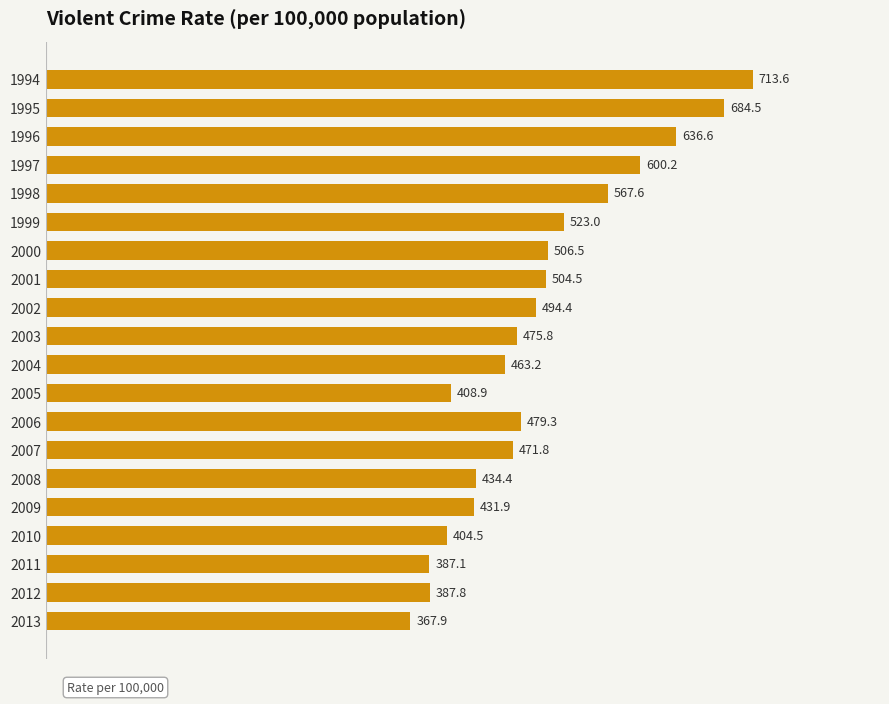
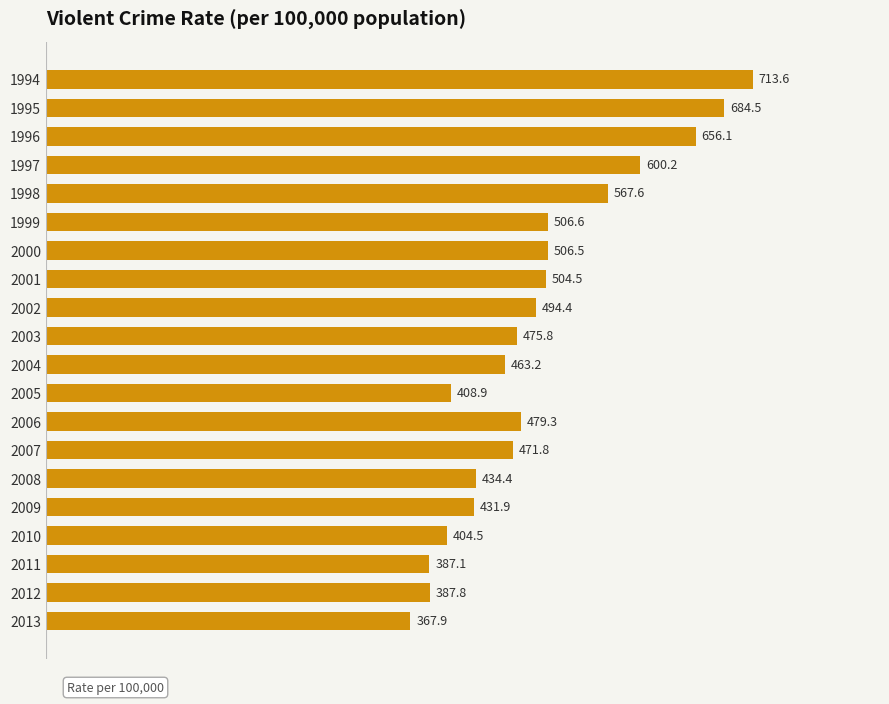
  {
    "1994": 713.6,
    "1995": 684.5,
-   "1996": 636.6,
+   "1996": 656.1,
    "1997": 600.2,
    "1998": 567.6,
-   "1999": 523.0,
+   "1999": 506.6,
    "2000": 506.5,
    "2001": 504.5,
    "2002": 494.4,
    "2003": 475.8,
    "2004": 463.2,
    "2005": 408.9,
    "2006": 479.3,
    "2007": 471.8,
    "2008": 434.4,
    "2009": 431.9,
    "2010": 404.5,
    "2011": 387.1,
    "2012": 387.8,
    "2013": 367.9
  }
